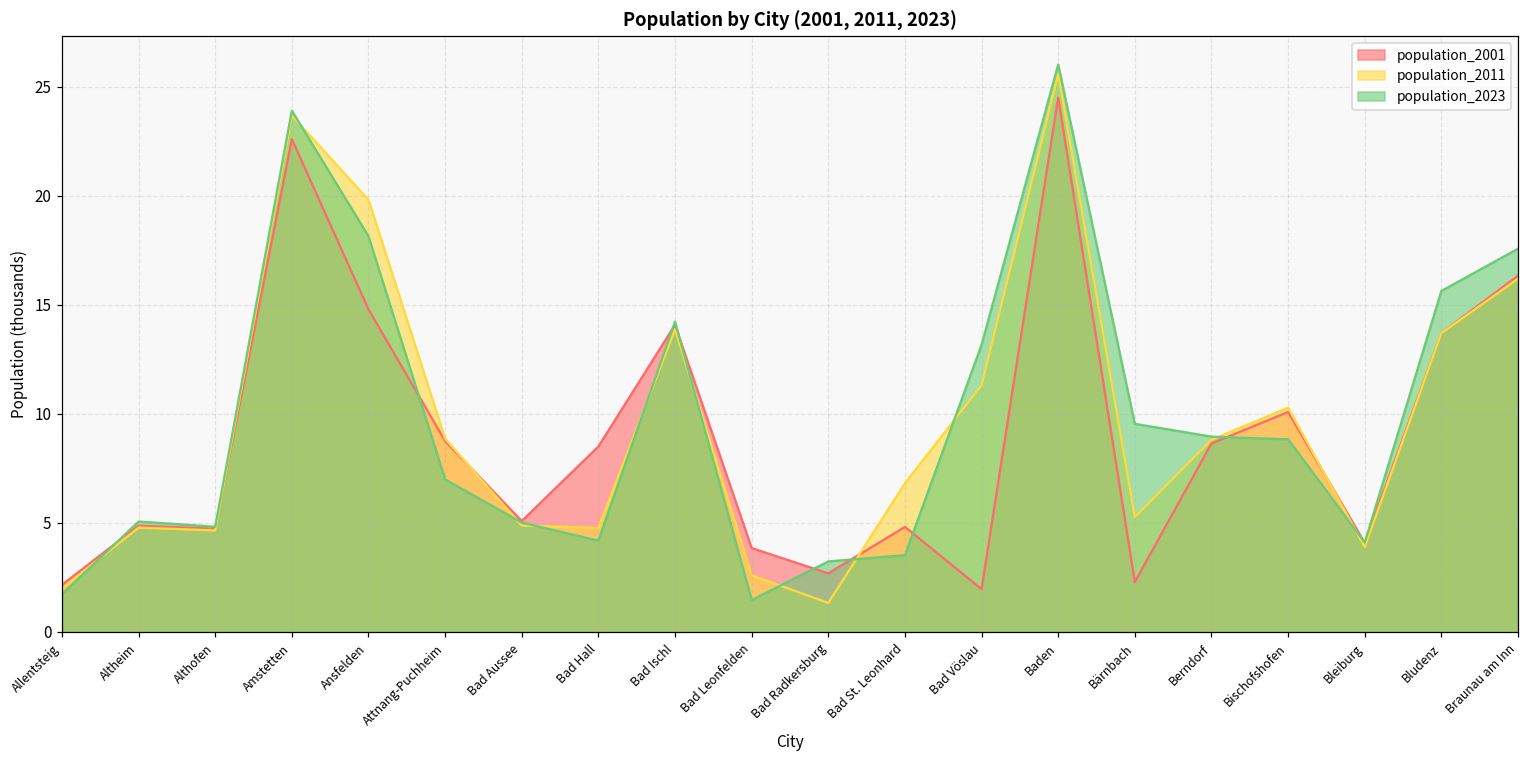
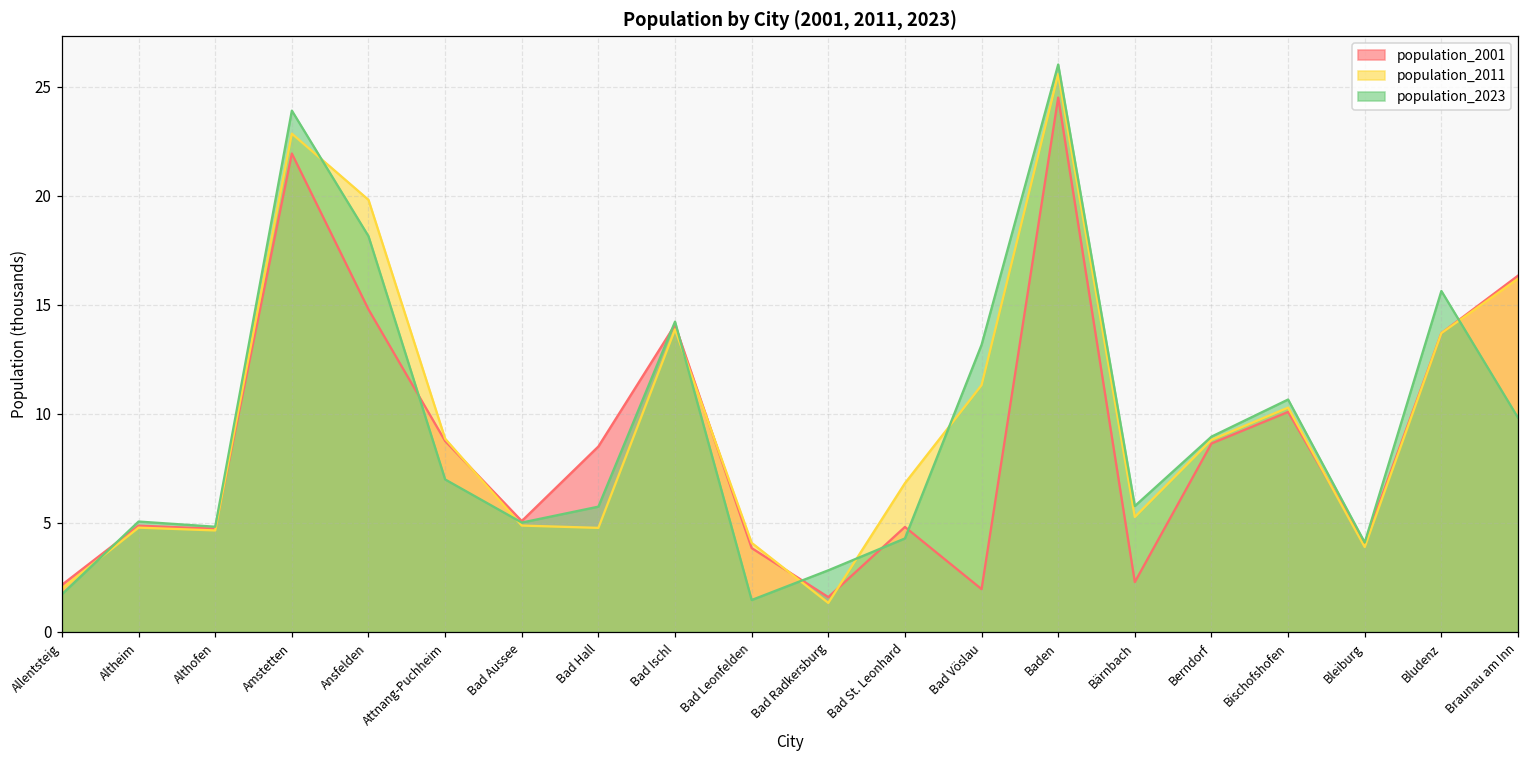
  {
    "population_2001": {
      "Allentsteig": 2.2,
-     "Amstetten": 22.6,
+     "Amstetten": 21.9,
      "Ansfelden": 14.8,
      "Bad Hall": 8.5,
      "Bad Ischl": 14.1,
      "Bad Leonfelden": 3.8,
-     "Bad Radkersburg": 2.7,
+     "Bad Radkersburg": 1.6,
      "Bad St. Leonhard": 4.8,
      "Bad Vöslau": 2.0,
      "Baden": 24.5,
      "Bärnbach": 2.3,
      "Berndorf": 8.6,
      "Bischofshofen": 10.1,
      "Braunau am Inn": 16.3
    },
    "population_2011": {
      "Allentsteig": 2.0,
-     "Amstetten": 23.7,
+     "Amstetten": 22.8,
      "Ansfelden": 19.8,
      "Bad Aussee": 4.9,
      "Bad Hall": 4.8,
      "Bad Ischl": 13.9,
-     "Bad Leonfelden": 2.6,
+     "Bad Leonfelden": 4.1,
      "Bad Radkersburg": 1.3,
      "Bad St. Leonhard": 6.8,
      "Bad Vöslau": 11.3,
      "Baden": 25.6,
      "Bärnbach": 5.3,
      "Berndorf": 8.8,
      "Bischofshofen": 10.3,
      "Bleiburg": 3.9,
      "Braunau am Inn": 16.2
    },
    "population_2023": {
      "Allentsteig": 1.7,
      "Altheim": 5.1,
      "Amstetten": 23.9,
      "Ansfelden": 18.1,
      "Attnang-Puchheim": 7.0,
-     "Bad Hall": 4.2,
+     "Bad Hall": 5.7,
      "Bad Ischl": 14.2,
      "Bad Leonfelden": 1.5,
-     "Bad Radkersburg": 3.2,
-     "Bad St. Leonhard": 3.5,
+     "Bad Radkersburg": 2.8,
+     "Bad St. Leonhard": 4.3,
      "Bad Vöslau": 13.2,
      "Baden": 26.0,
-     "Bärnbach": 9.5,
+     "Bärnbach": 5.8,
      "Berndorf": 9.0,
-     "Bischofshofen": 8.8,
+     "Bischofshofen": 10.7,
      "Bludenz": 15.6,
-     "Braunau am Inn": 17.6
+     "Braunau am Inn": 9.8
    }
  }
